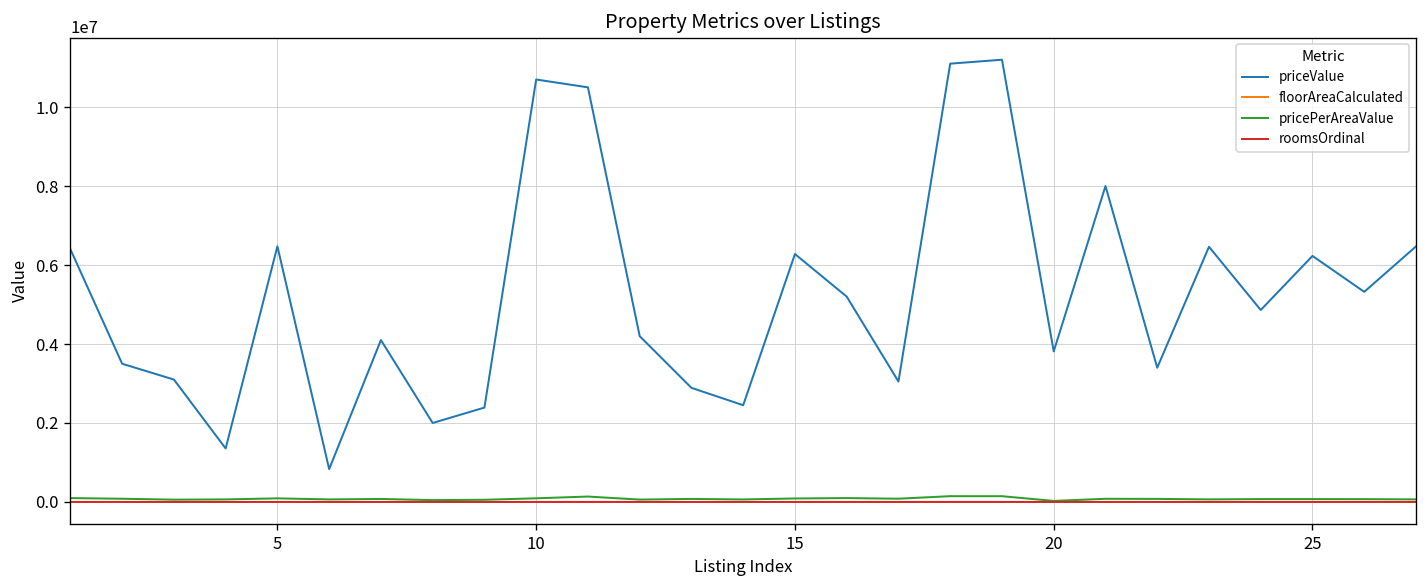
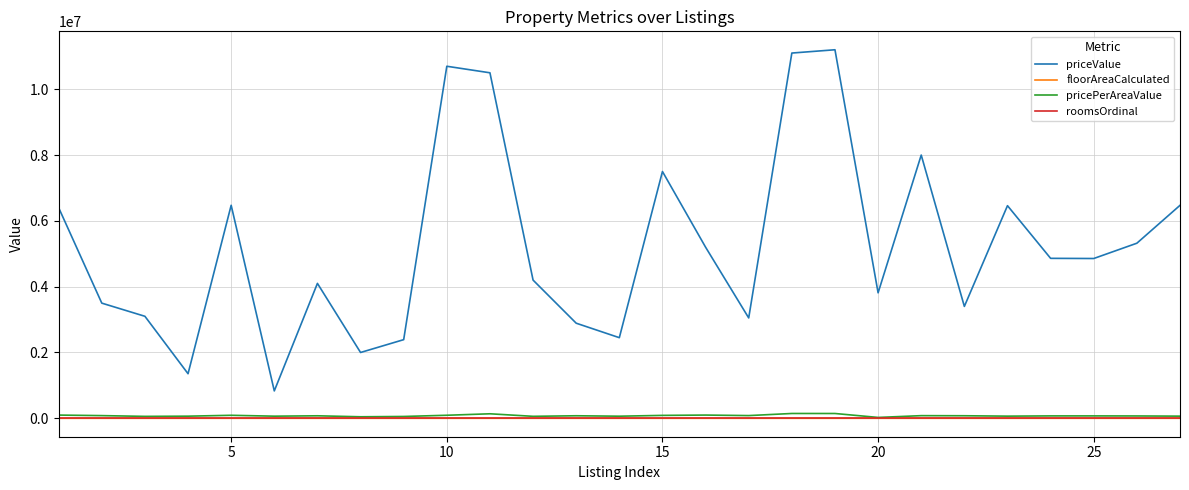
  {
    "priceValue": {
      "5": 6500000,
      "10": 10700000,
-     "15": 6300000,
+     "15": 7500000,
      "20": 3800000,
-     "25": 6200000
+     "25": 4900000
    },
    "roomsOrdinal": {
      "5": 0,
      "10": 0,
      "15": 0
    },
    "pricePerAreaValue": {
      "5": 100000,
      "10": 100000,
      "15": 100000
    }
  }
